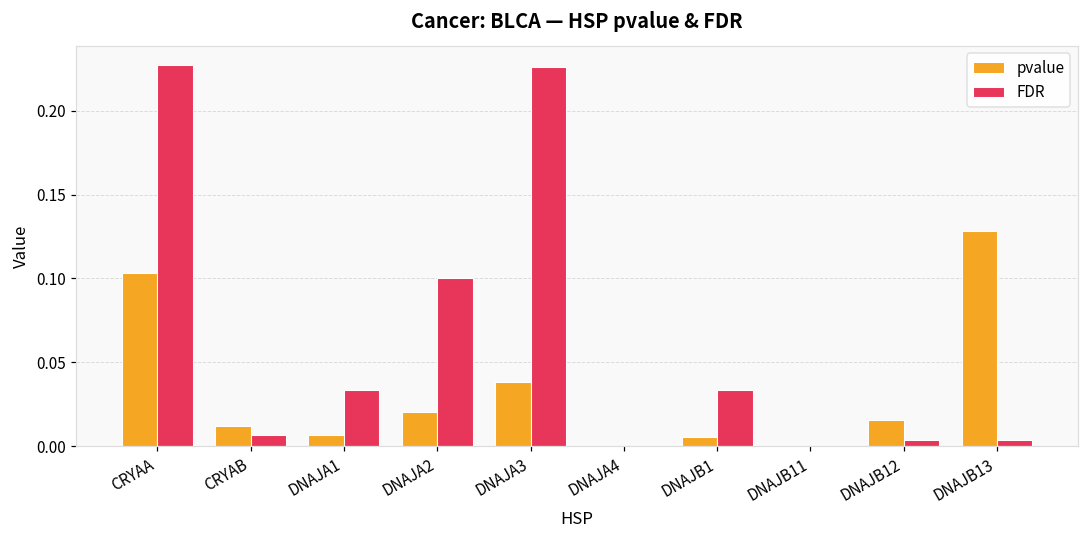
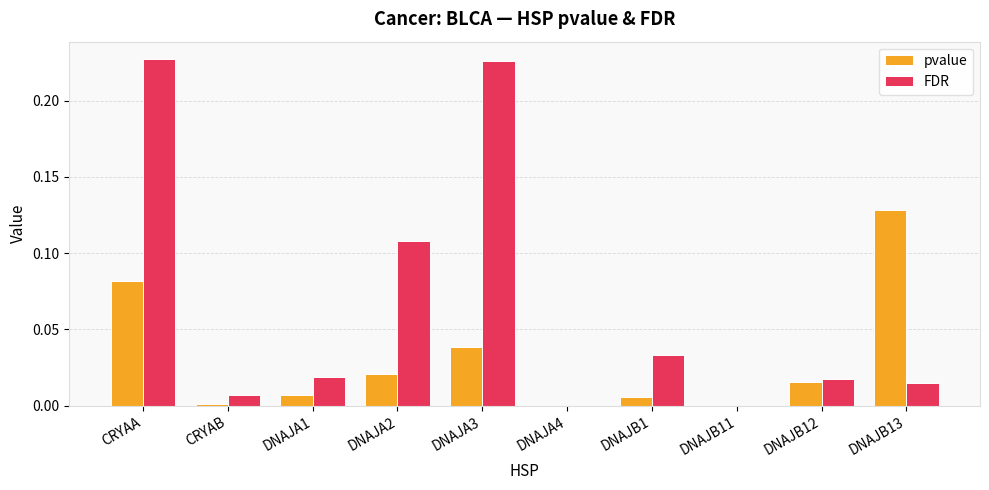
  {
    "pvalue": {
-     "CRYAA": 0.103,
-     "CRYAB": 0.012,
+     "CRYAA": 0.082,
+     "CRYAB": 0.001,
      "DNAJA1": 0.007,
      "DNAJA2": 0.020,
      "DNAJA3": 0.038,
      "DNAJB1": 0.005,
      "DNAJB12": 0.016,
      "DNAJB13": 0.128
    },
    "FDR": {
      "CRYAA": 0.227,
      "CRYAB": 0.007,
-     "DNAJA1": 0.033,
-     "DNAJA2": 0.100,
+     "DNAJA1": 0.018,
+     "DNAJA2": 0.108,
      "DNAJA3": 0.226,
      "DNAJB1": 0.033,
-     "DNAJB12": 0.004,
-     "DNAJB13": 0.003
+     "DNAJB12": 0.017,
+     "DNAJB13": 0.015
    }
  }
